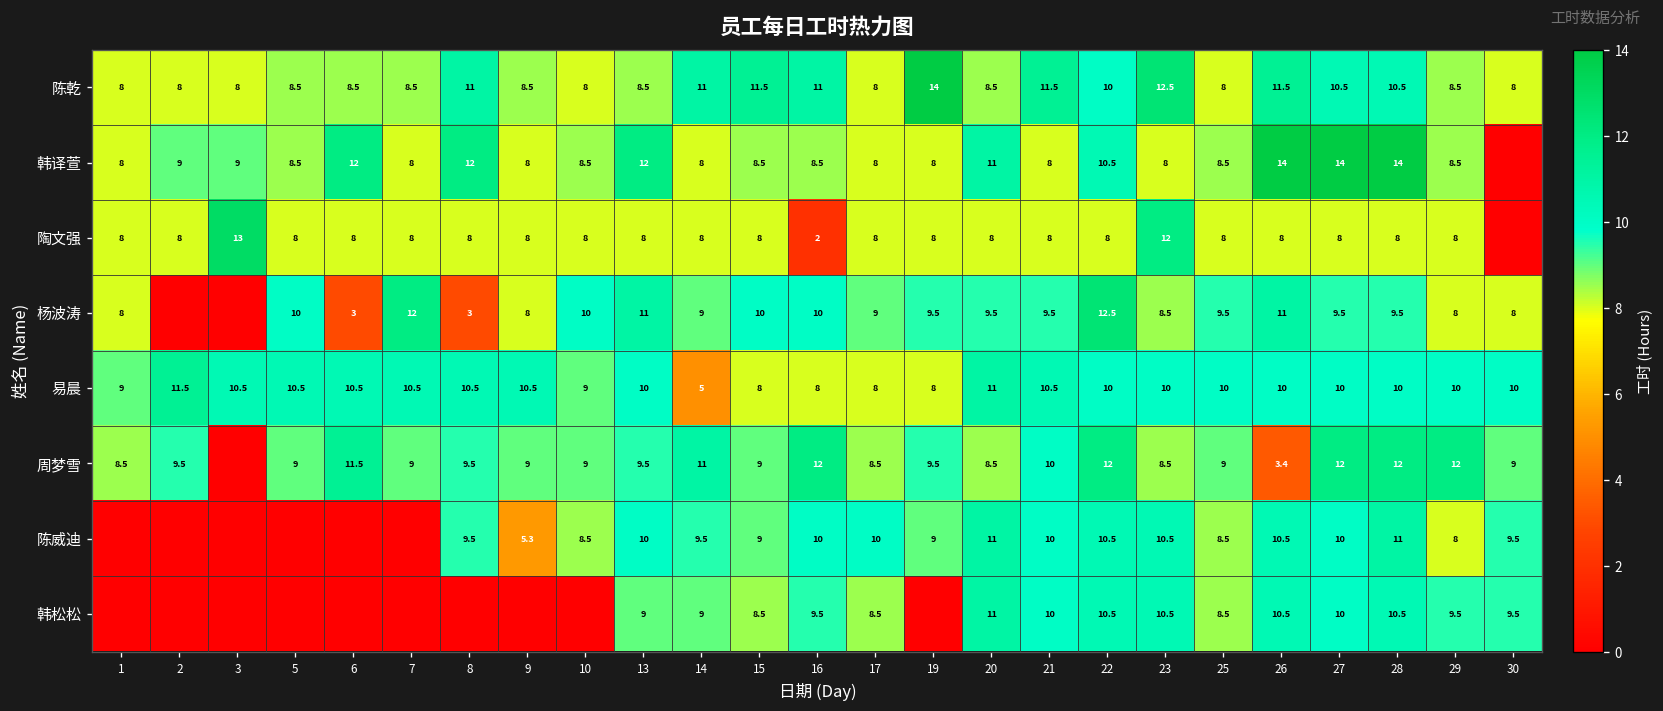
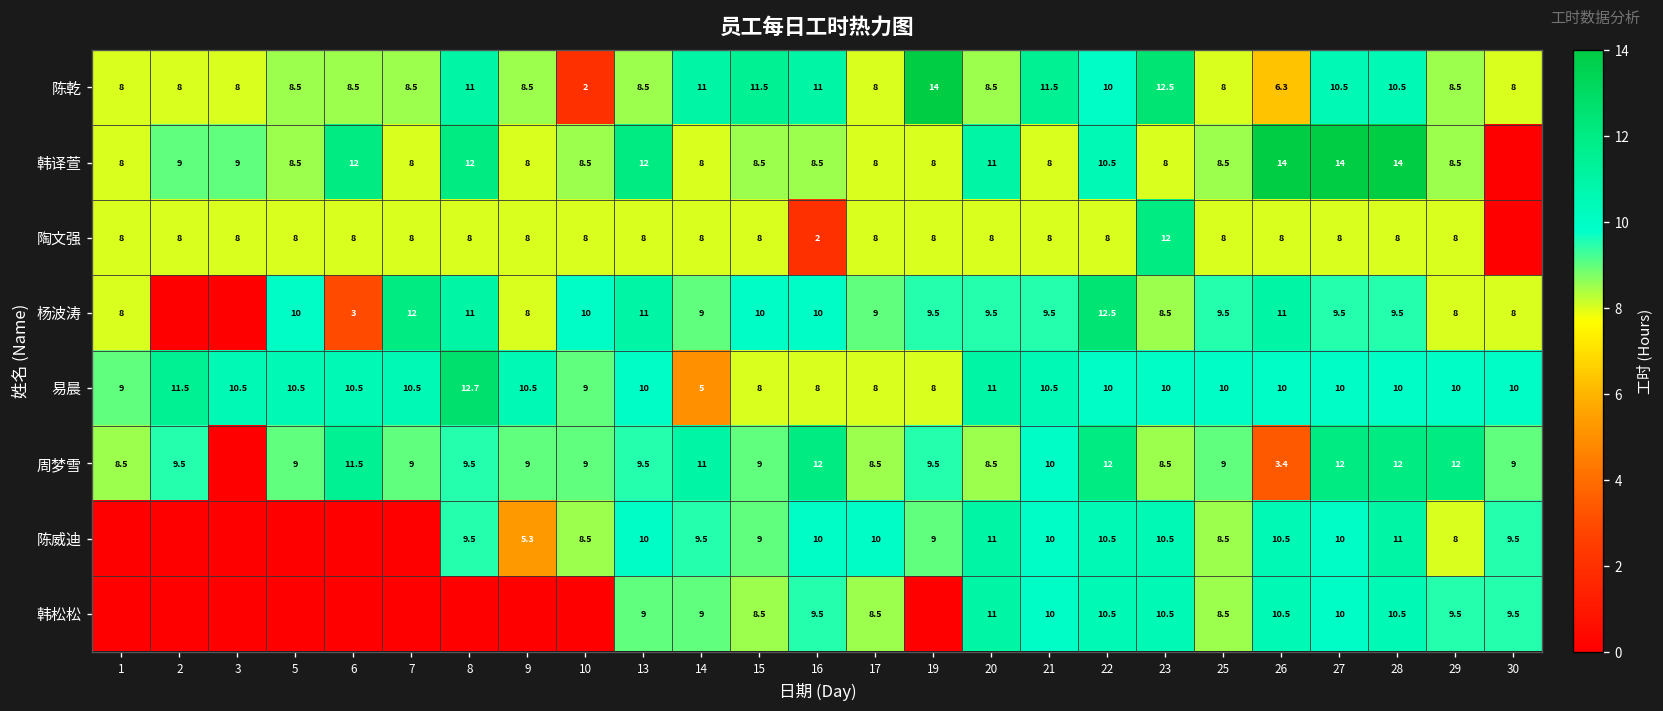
  {
    "陈乾": {
      "1": 8,
      "2": 8,
      "3": 8,
      "5": 8.5,
      "6": 8.5,
      "7": 8.5,
      "8": 11,
      "9": 8.5,
-     "10": 8,
+     "10": 2,
      "13": 8.5,
      "14": 11,
      "15": 11.5,
      "16": 11,
      "17": 8,
      "19": 14,
      "20": 8.5,
      "21": 11.5,
      "22": 10,
      "23": 12.5,
      "25": 8,
-     "26": 11.5,
+     "26": 6.3,
      "27": 10.5,
      "28": 10.5,
      "29": 8.5,
      "30": 8
    },
    "韩译萱": {
      "1": 8,
      "2": 9,
      "3": 9,
      "5": 8.5,
      "6": 12,
      "7": 8,
      "8": 12,
      "9": 8,
      "10": 8.5,
      "13": 12,
      "14": 8,
      "15": 8.5,
      "16": 8.5,
      "17": 8,
      "19": 8,
      "20": 11,
      "21": 8,
      "22": 10.5,
      "23": 8,
      "25": 8.5,
      "26": 14,
      "27": 14,
      "28": 14,
      "29": 8.5
    },
    "陶文强": {
      "1": 8,
      "2": 8,
-     "3": 13,
+     "3": 8,
      "5": 8,
      "6": 8,
      "7": 8,
      "8": 8,
      "9": 8,
      "10": 8,
      "13": 8,
      "14": 8,
      "15": 8,
      "16": 2,
      "17": 8,
      "19": 8,
      "20": 8,
      "21": 8,
      "22": 8,
      "23": 12,
      "25": 8,
      "26": 8,
      "27": 8,
      "28": 8,
      "29": 8
    },
    "杨波涛": {
      "1": 8,
      "5": 10,
      "6": 3,
      "7": 12,
-     "8": 3,
+     "8": 11,
      "9": 8,
      "10": 10,
      "13": 11,
      "14": 9,
      "15": 10,
      "16": 10,
      "17": 9,
      "19": 9.5,
      "20": 9.5,
      "21": 9.5,
      "22": 12.5,
      "23": 8.5,
      "25": 9.5,
      "26": 11,
      "27": 9.5,
      "28": 9.5,
      "29": 8,
      "30": 8
    },
    "易晨": {
      "1": 9,
      "2": 11.5,
      "3": 10.5,
      "5": 10.5,
      "6": 10.5,
      "7": 10.5,
-     "8": 10.5,
+     "8": 12.7,
      "9": 10.5,
      "10": 9,
      "13": 10,
      "14": 5,
      "15": 8,
      "16": 8,
      "17": 8,
      "19": 8,
      "20": 11,
      "21": 10.5,
      "22": 10,
      "23": 10,
      "25": 10,
      "26": 10,
      "27": 10,
      "28": 10,
      "29": 10,
      "30": 10
    },
    "周梦雪": {
      "1": 8.5,
      "2": 9.5,
      "5": 9,
      "6": 11.5,
      "7": 9,
      "8": 9.5,
      "9": 9,
      "10": 9,
      "13": 9.5,
      "14": 11,
      "15": 9,
      "16": 12,
      "17": 8.5,
      "19": 9.5,
      "20": 8.5,
      "21": 10,
      "22": 12,
      "23": 8.5,
      "25": 9,
      "26": 3.4,
      "27": 12,
      "28": 12,
      "29": 12,
      "30": 9
    },
    "陈威迪": {
      "8": 9.5,
      "9": 5.3,
      "10": 8.5,
      "13": 10,
      "14": 9.5,
      "15": 9,
      "16": 10,
      "17": 10,
      "19": 9,
      "20": 11,
      "21": 10,
      "22": 10.5,
      "23": 10.5,
      "25": 8.5,
      "26": 10.5,
      "27": 10,
      "28": 11,
      "29": 8,
      "30": 9.5
    },
    "韩松松": {
      "13": 9,
      "14": 9,
      "15": 8.5,
      "16": 9.5,
      "17": 8.5,
      "20": 11,
      "21": 10,
      "22": 10.5,
      "23": 10.5,
      "25": 8.5,
      "26": 10.5,
      "27": 10,
      "28": 10.5,
      "29": 9.5,
      "30": 9.5
    }
  }
